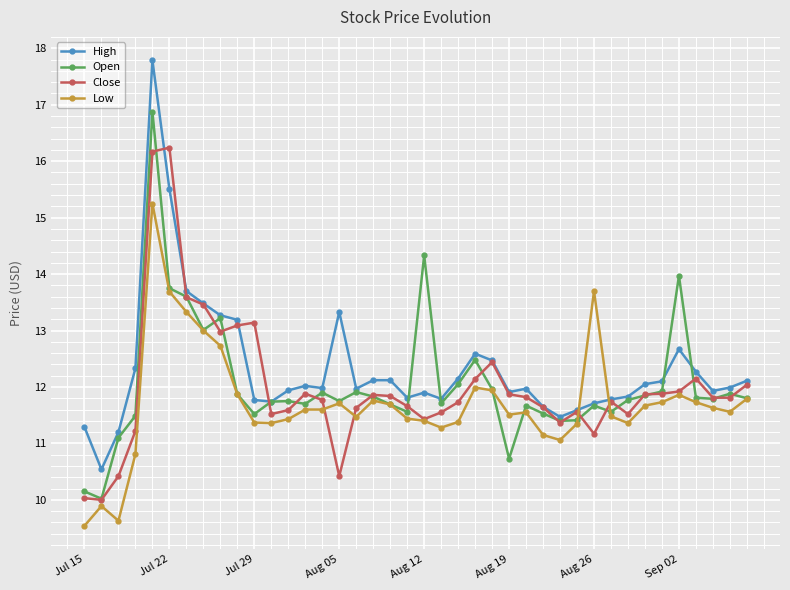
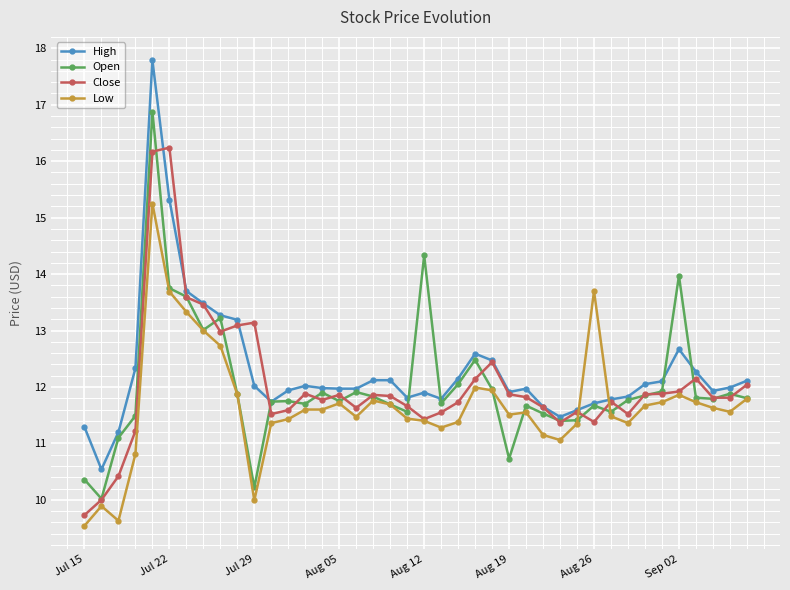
  {
    "High": {
      "Jul 15": 11.3,
-     "Jul 22": 15.5,
-     "Jul 29": 11.8,
-     "Aug 05": 13.3,
+     "Jul 22": 15.3,
+     "Jul 29": 12.0,
+     "Aug 05": 12.0,
      "Aug 12": 11.9,
      "Sep 02": 12.7
    },
    "Open": {
-     "Jul 15": 10.2,
+     "Jul 15": 10.4,
      "Jul 22": 13.8,
-     "Jul 29": 11.5,
+     "Jul 29": 10.2,
      "Aug 12": 14.3,
      "Aug 19": 10.7,
      "Sep 02": 14.0
    },
    "Close": {
-     "Jul 15": 10.0,
+     "Jul 15": 9.7,
      "Jul 22": 16.2,
      "Jul 29": 13.1,
-     "Aug 05": 10.4,
-     "Aug 26": 11.2,
+     "Aug 05": 11.9,
+     "Aug 26": 11.4,
      "Sep 02": 11.9
    },
    "Low": {
      "Jul 15": 9.5,
      "Jul 22": 13.7,
-     "Jul 29": 11.4,
+     "Jul 29": 10.0,
      "Aug 19": 11.5,
      "Aug 26": 13.7,
      "Sep 02": 11.9
    }
  }
